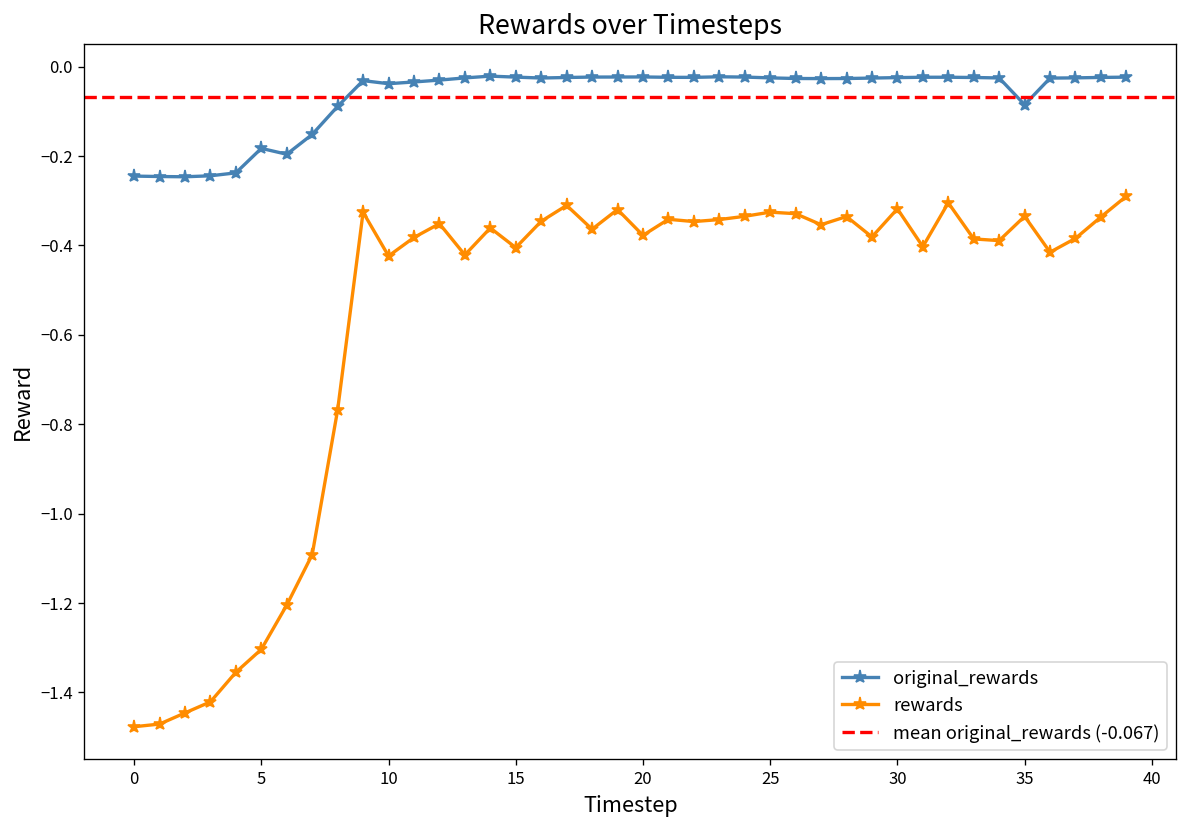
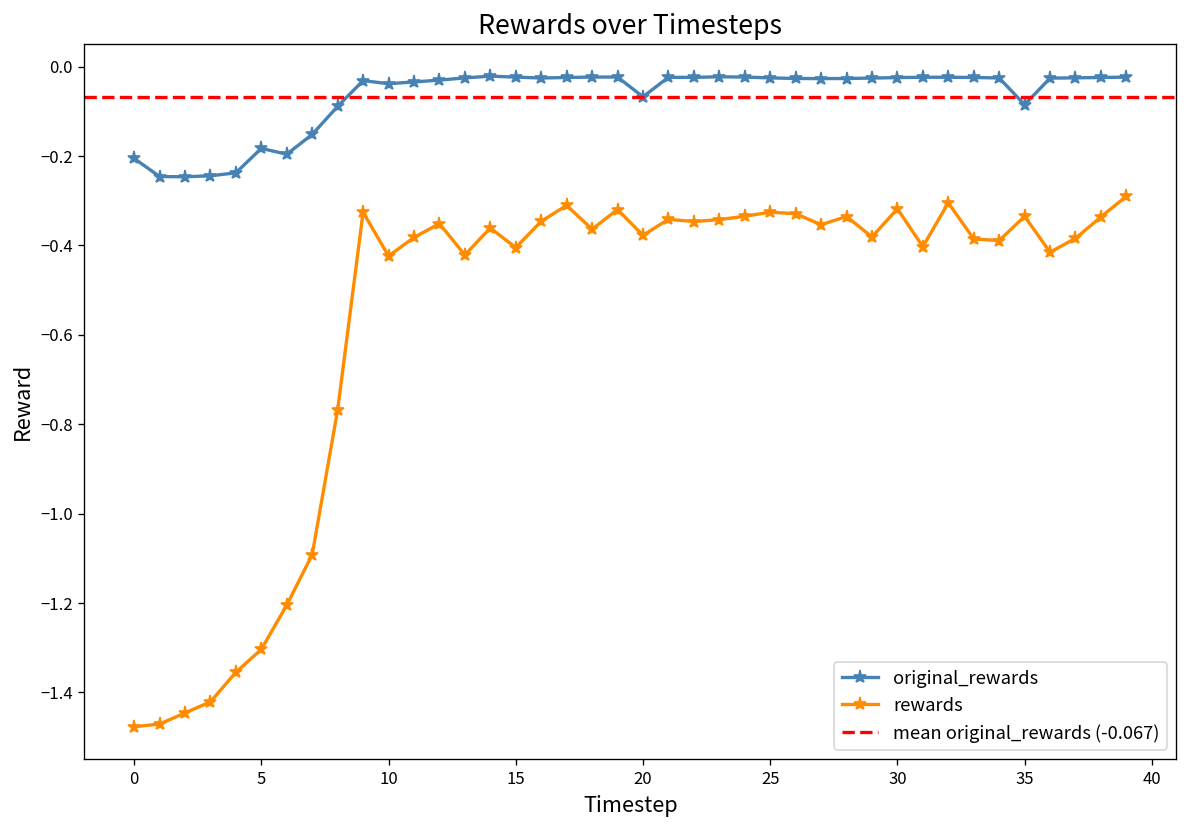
  {
    "original_rewards": {
-     "0": -0.24,
+     "0": -0.21,
      "5": -0.18,
      "10": -0.04,
      "15": -0.02,
-     "20": -0.02,
+     "20": -0.07,
      "25": -0.03,
      "30": -0.02,
      "35": -0.09
    },
    "rewards": {
      "0": -1.48,
      "5": -1.30,
      "10": -0.42,
      "15": -0.40,
      "20": -0.38,
      "25": -0.33,
      "30": -0.32,
      "35": -0.33
    }
  }
